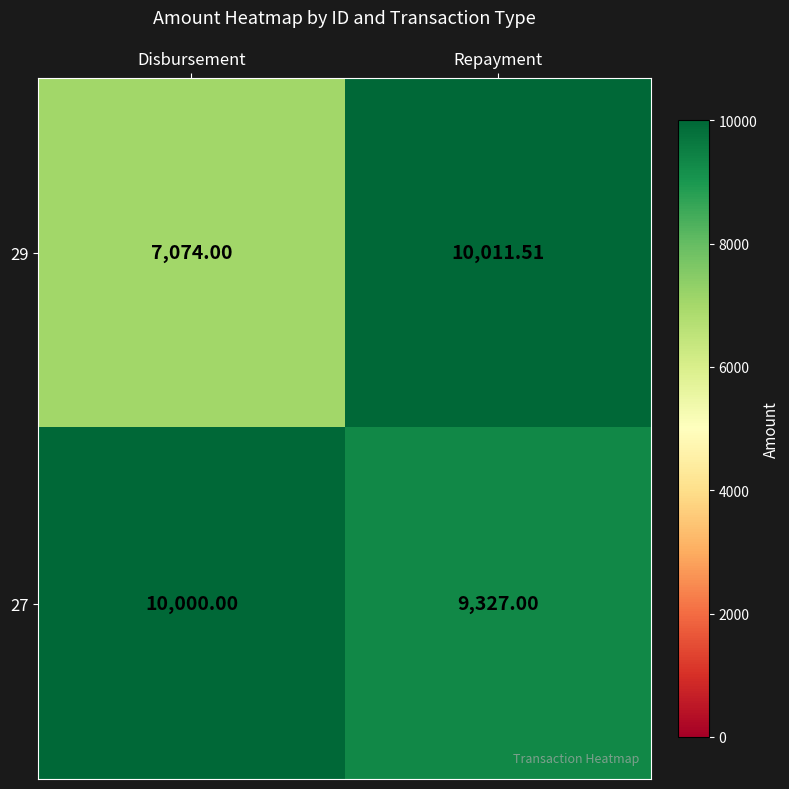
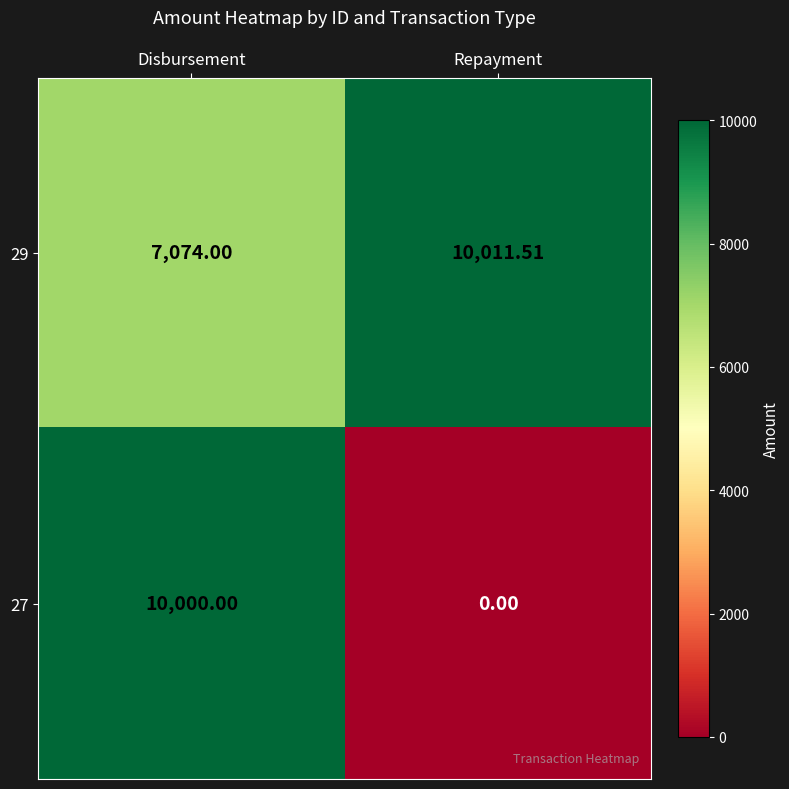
  {
    "29": {
      "Disbursement": "7,074.00",
      "Repayment": "10,011.51"
    },
    "27": {
      "Disbursement": "10,000.00",
-     "Repayment": "9,327.00"
+     "Repayment": "0.00"
    }
  }
